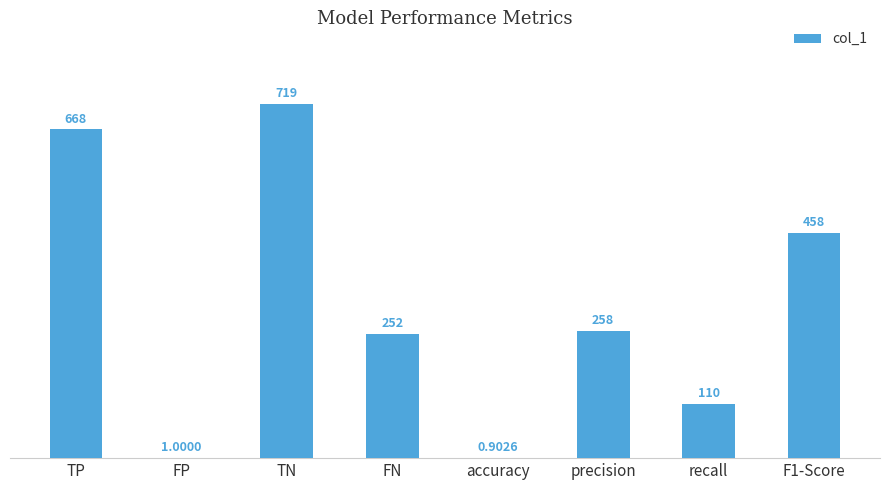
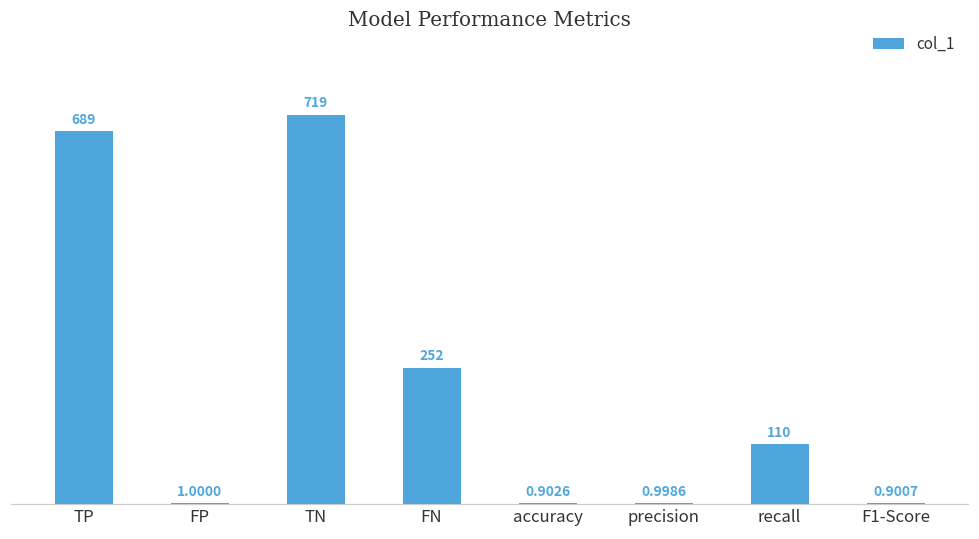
  {
-   "TP": 668,
+   "TP": 689,
    "FP": 1.0000,
    "TN": 719,
    "FN": 252,
    "accuracy": 0.9026,
-   "precision": 258,
-   "F1-Score": 458
+   "precision": 0.9986,
+   "F1-Score": 0.9007
  }
